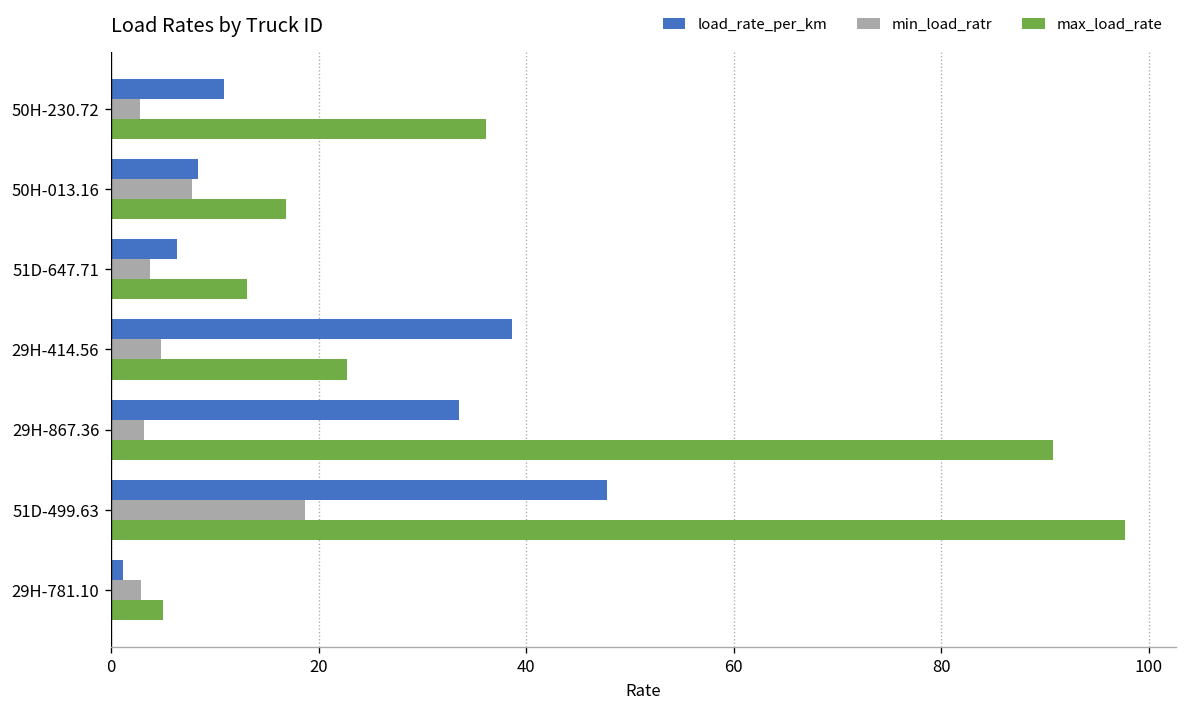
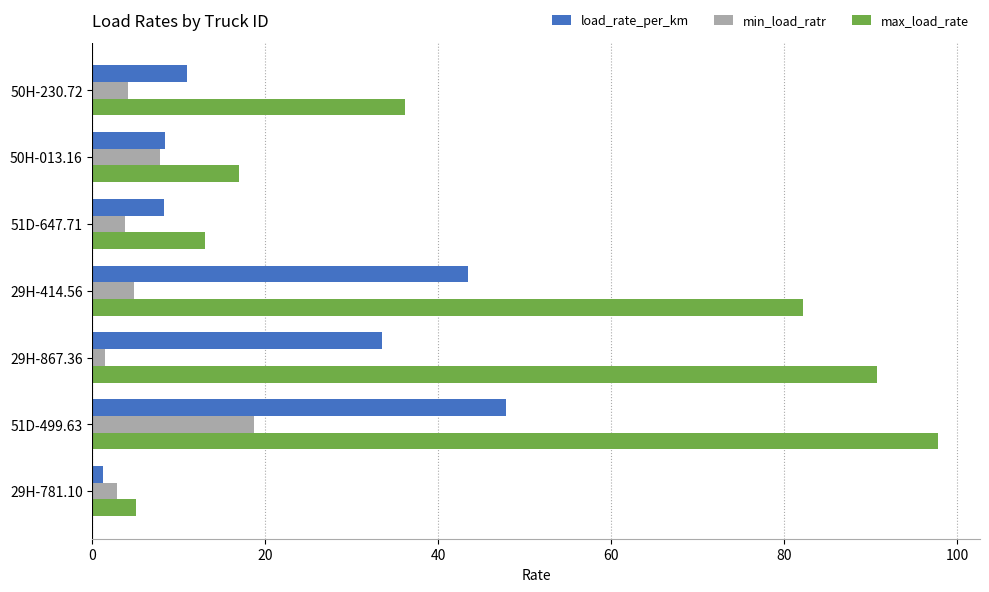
  {
    "load_rate_per_km": {
      "50H-230.72": 11,
      "50H-013.16": 8,
-     "51D-647.71": 6,
-     "29H-414.56": 39,
+     "51D-647.71": 8,
+     "29H-414.56": 43,
      "29H-867.36": 33,
      "51D-499.63": 48,
      "29H-781.10": 1
    },
    "min_load_ratr": {
-     "50H-230.72": 3,
+     "50H-230.72": 4,
      "50H-013.16": 8,
      "51D-647.71": 4,
      "29H-414.56": 5,
-     "29H-867.36": 3,
+     "29H-867.36": 1,
      "51D-499.63": 19,
      "29H-781.10": 3
    },
    "max_load_rate": {
      "50H-230.72": 36,
      "50H-013.16": 17,
      "51D-647.71": 13,
-     "29H-414.56": 23,
+     "29H-414.56": 82,
      "29H-867.36": 91,
      "51D-499.63": 98,
      "29H-781.10": 5
    }
  }
